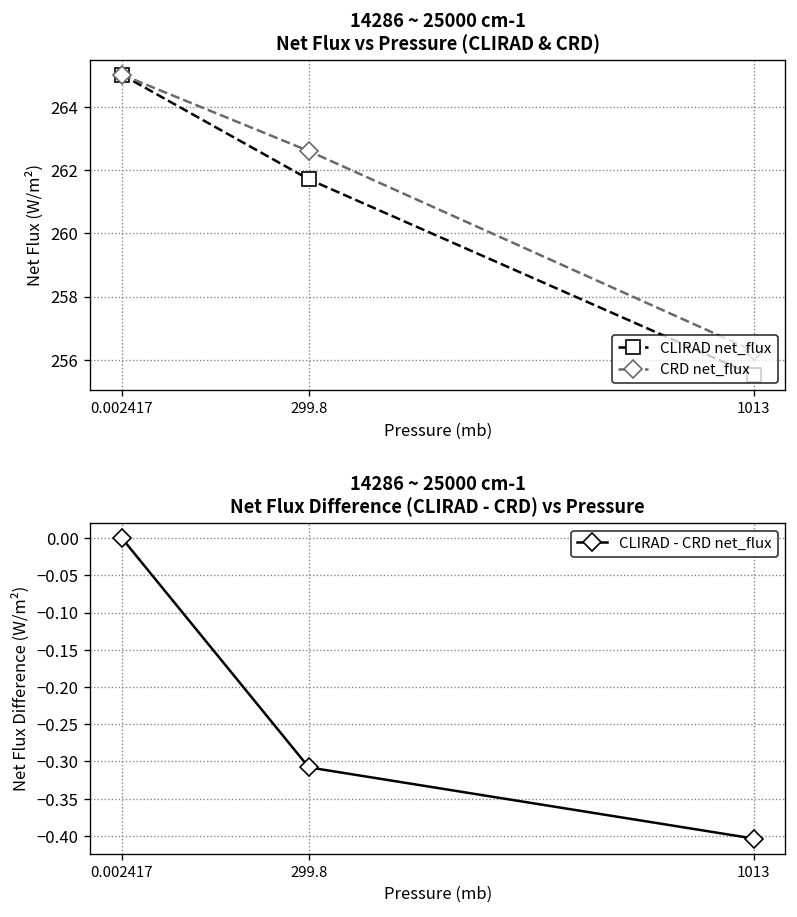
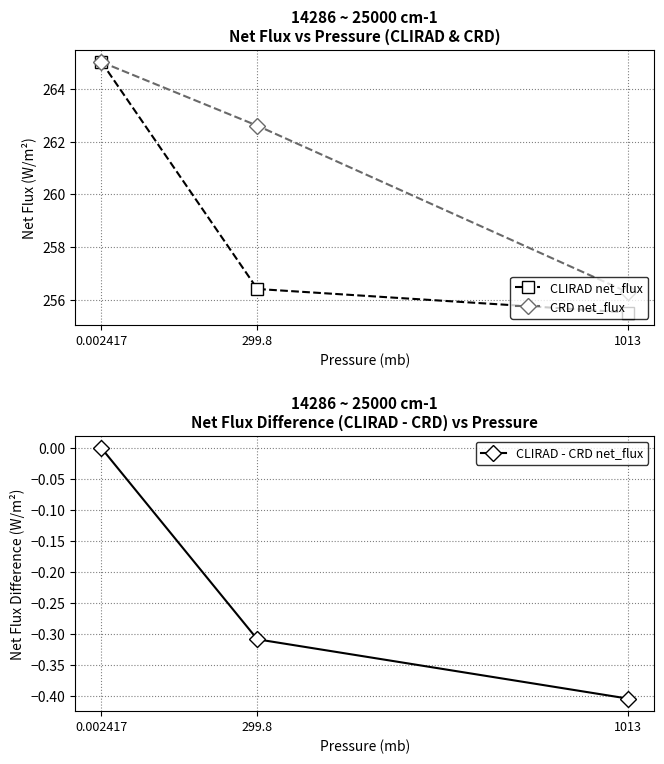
  {
    "14286 ~ 25000 cm-1 Net Flux vs Pressure (CLIRAD & CRD)": {
      "CLIRAD net_flux": {
-       "299.8": 261.7
+       "299.8": 256.4
      },
      "CRD net_flux": {
        "299.8": 262.6
      }
    },
    "14286 ~ 25000 cm-1 Net Flux Difference (CLIRAD - CRD) vs Pressure": {
      "0.002417": 0.00,
      "299.8": -0.31,
      "1013": -0.40
    }
  }
